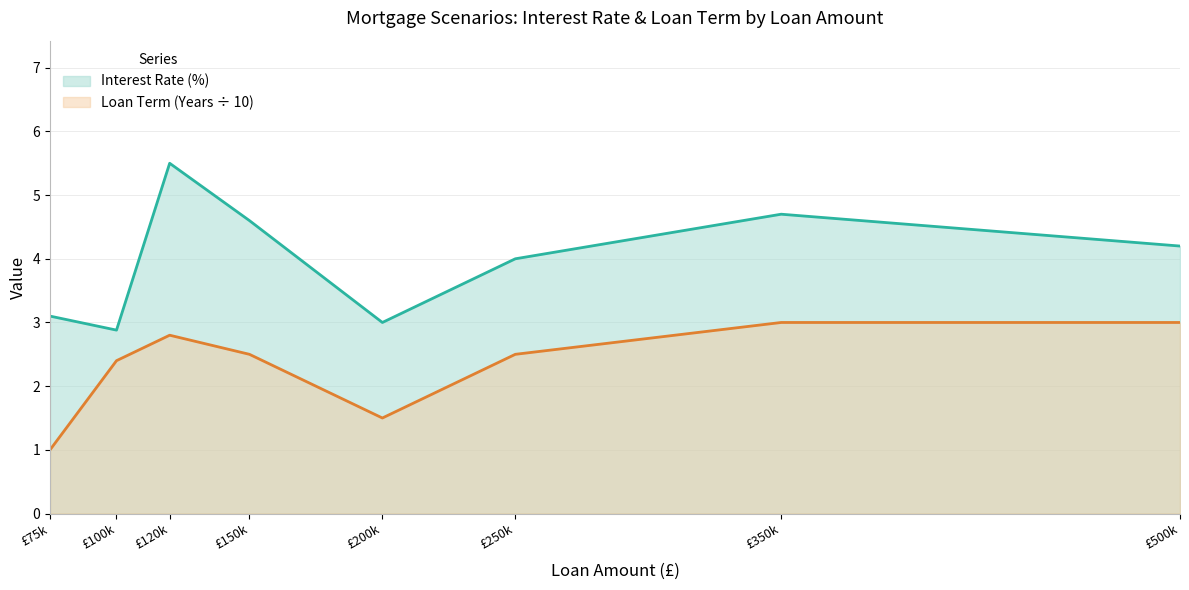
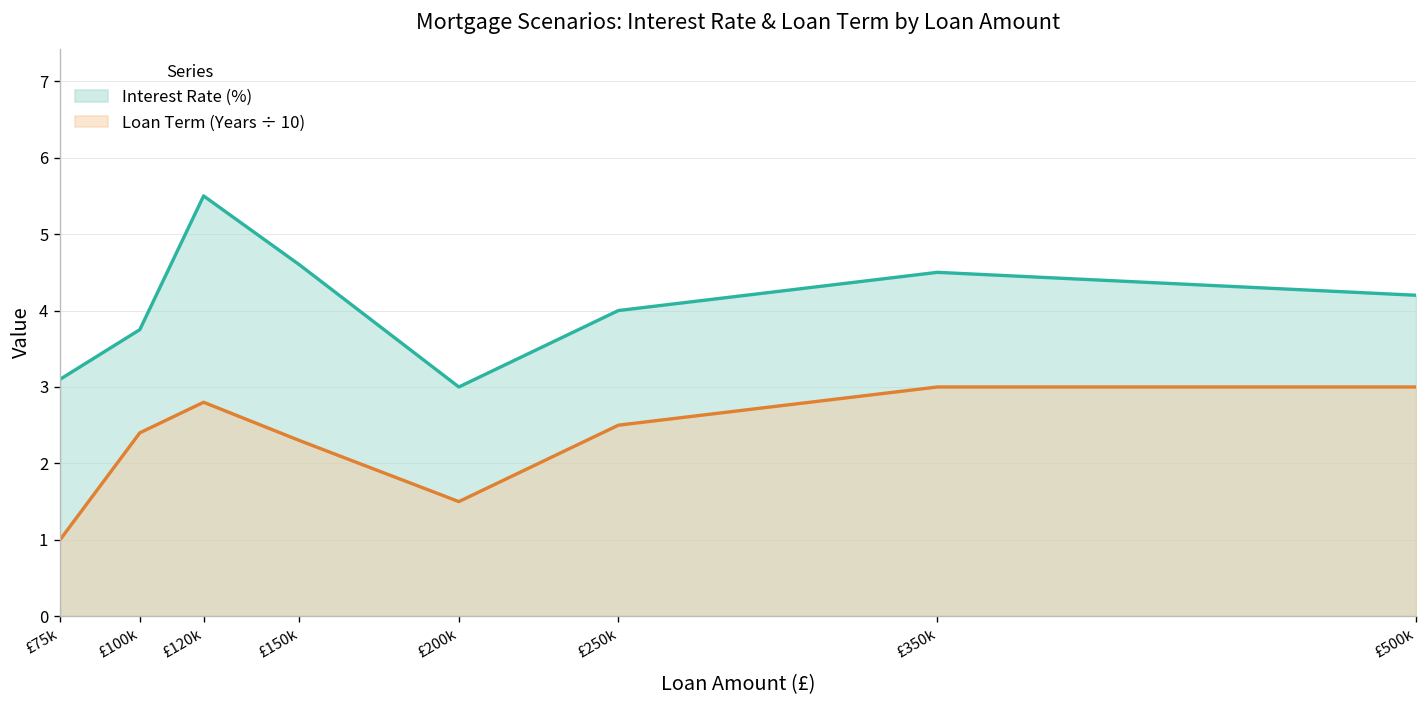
  {
    "Interest Rate (%)": {
      "£75k": 3.1,
-     "£100k": 2.9,
+     "£100k": 3.8,
      "£120k": 5.5,
      "£150k": 4.6,
      "£200k": 3.0,
      "£250k": 4.0,
-     "£350k": 4.7,
+     "£350k": 4.5,
      "£500k": 4.2
    },
    "Loan Term (Years ÷ 10)": {
      "£75k": 1.0,
      "£100k": 2.4,
      "£120k": 2.8,
-     "£150k": 2.5,
+     "£150k": 2.3,
      "£200k": 1.5,
      "£250k": 2.5,
      "£350k": 3.0,
      "£500k": 3.0
    }
  }
